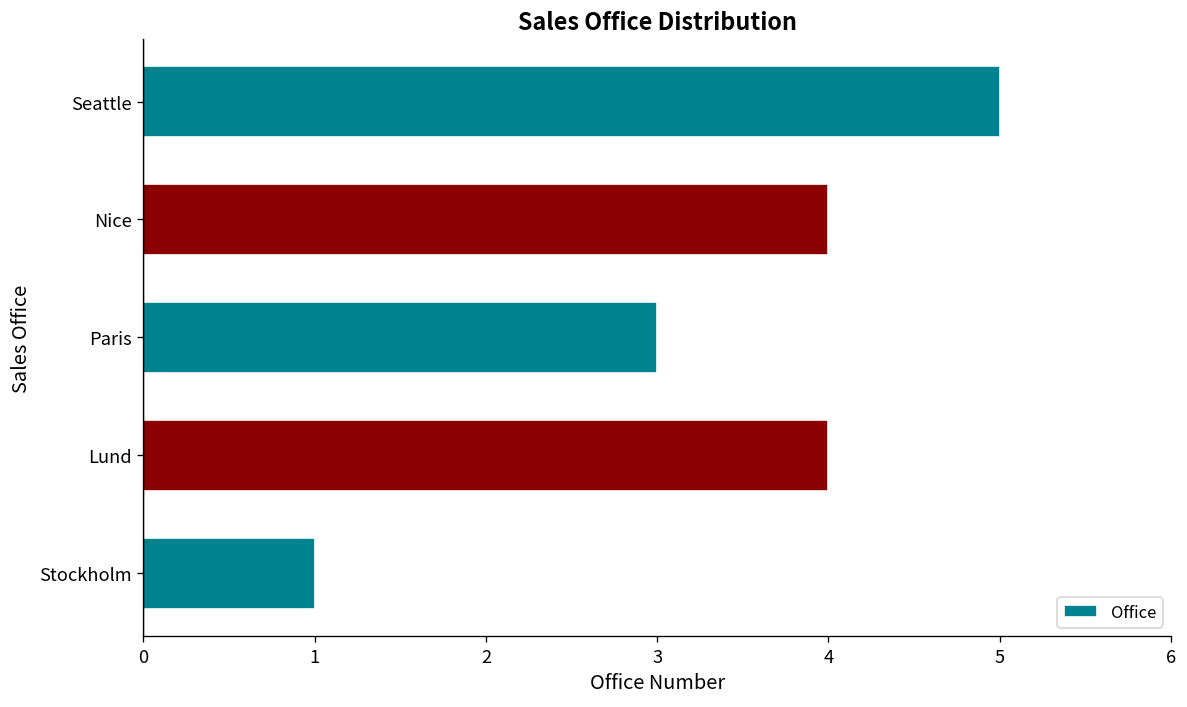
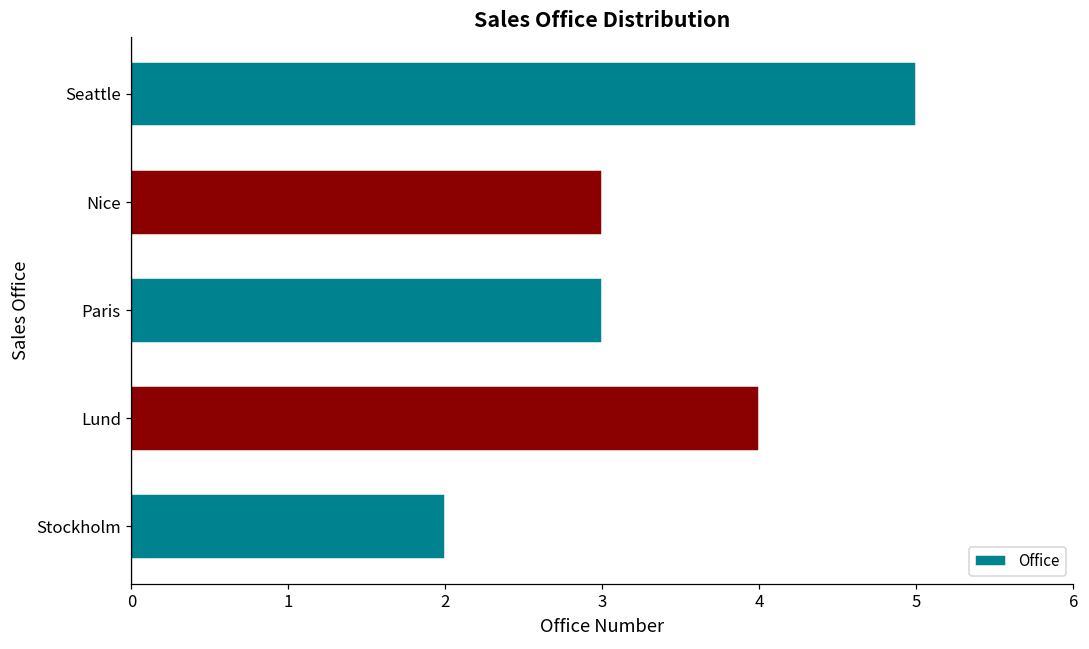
  {
    "Seattle": 5,
-   "Nice": 4,
+   "Nice": 3,
    "Paris": 3,
    "Lund": 4,
-   "Stockholm": 1
+   "Stockholm": 2
  }
